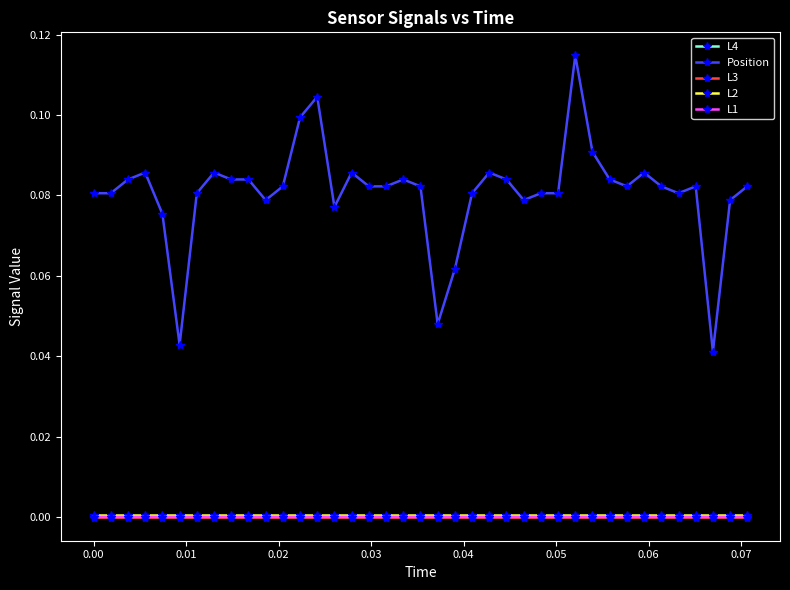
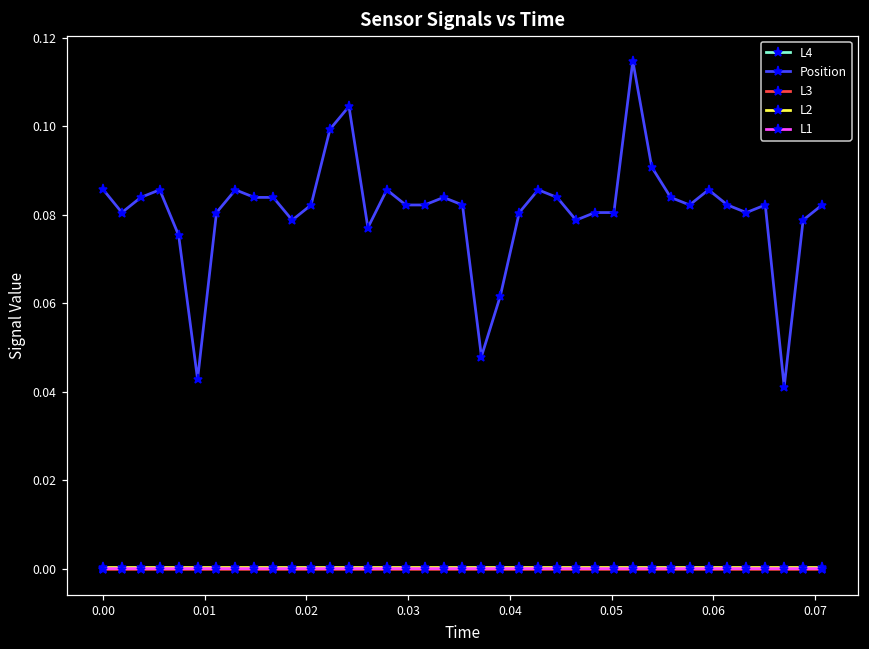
  {
    "Position": {
-     "0.00": 0.081
+     "0.00": 0.086
    }
  }
